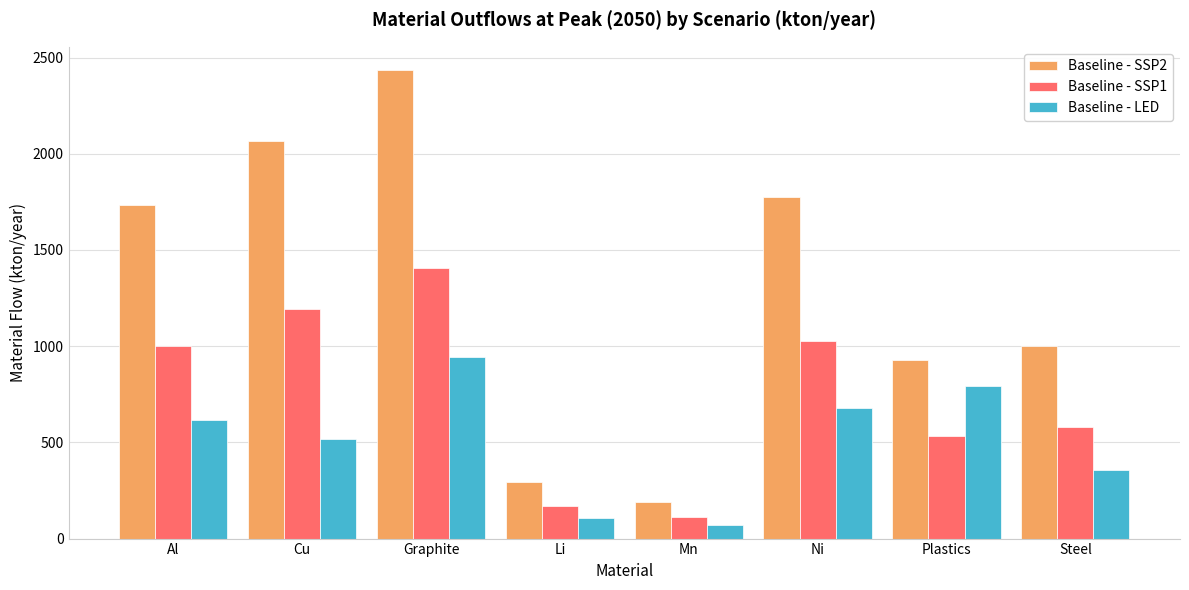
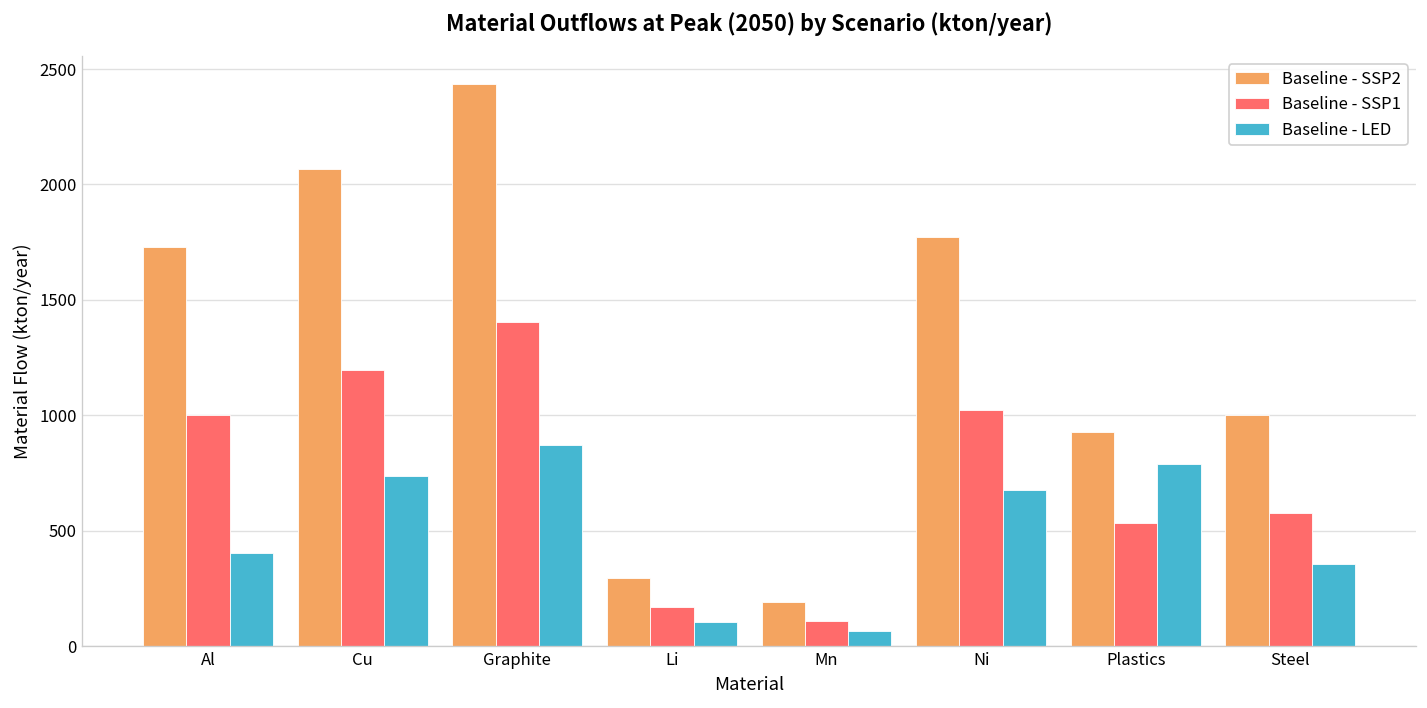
  {
    "Baseline - LED": {
-     "Al": 620,
-     "Cu": 520,
-     "Graphite": 940,
+     "Al": 410,
+     "Cu": 740,
+     "Graphite": 870,
      "Li": 110,
      "Mn": 70,
      "Ni": 680,
      "Plastics": 790,
      "Steel": 360
    }
  }
